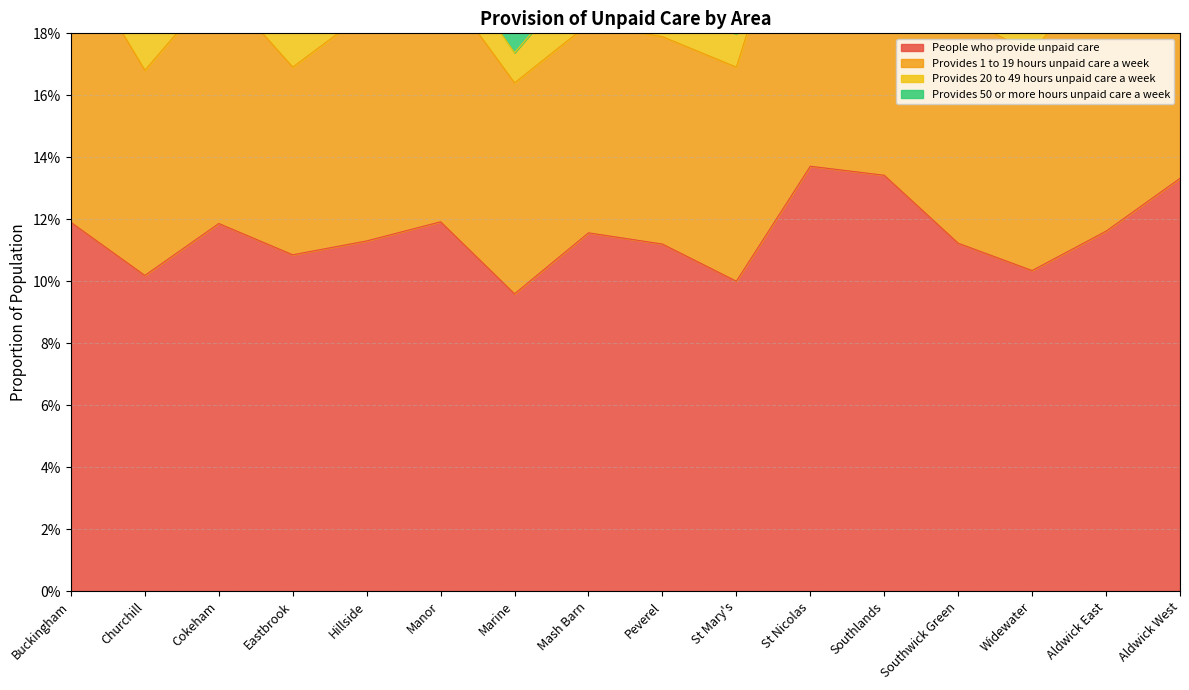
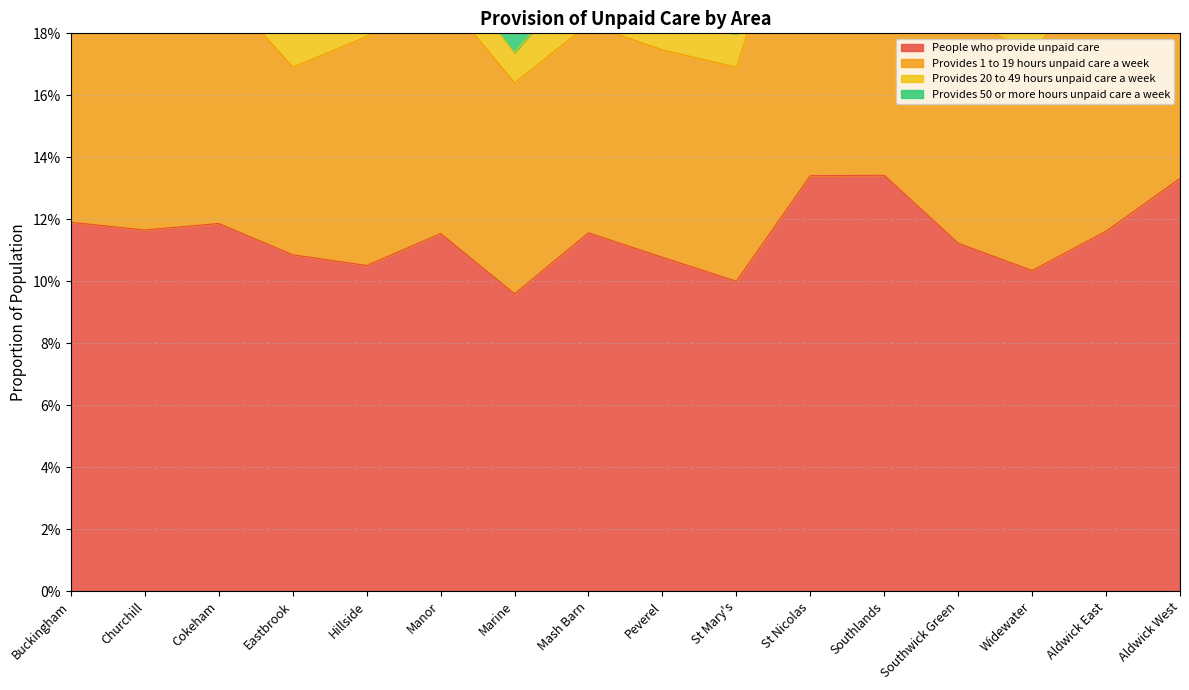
  {
    "People who provide unpaid care": {
      "Buckingham": "11.9%",
-     "Churchill": "10.2%",
+     "Churchill": "11.7%",
      "Cokeham": "11.9%",
      "Eastbrook": "10.9%",
-     "Hillside": "11.3%",
-     "Manor": "11.9%",
+     "Hillside": "10.5%",
+     "Manor": "11.5%",
      "Marine": "9.6%",
      "Mash Barn": "11.6%",
-     "Peverel": "11.2%",
+     "Peverel": "10.8%",
      "St Mary's": "10.0%",
-     "St Nicolas": "13.7%",
+     "St Nicolas": "13.4%",
      "Southlands": "13.4%",
      "Southwick Green": "11.2%",
      "Widewater": "10.3%",
      "Aldwick East": "11.6%",
      "Aldwick West": "13.3%"
    }
  }
